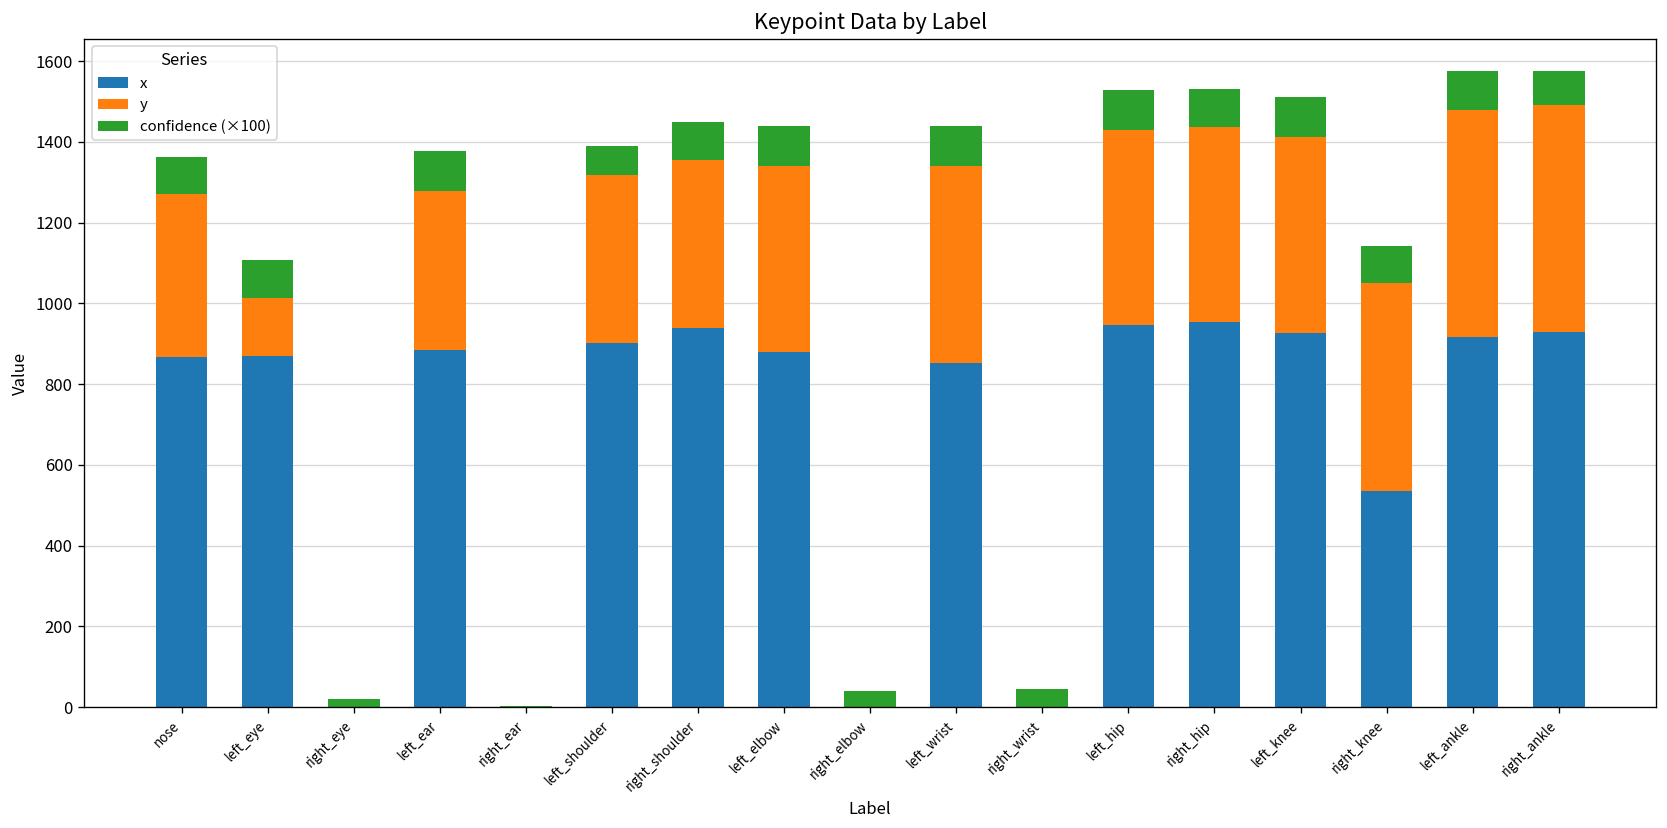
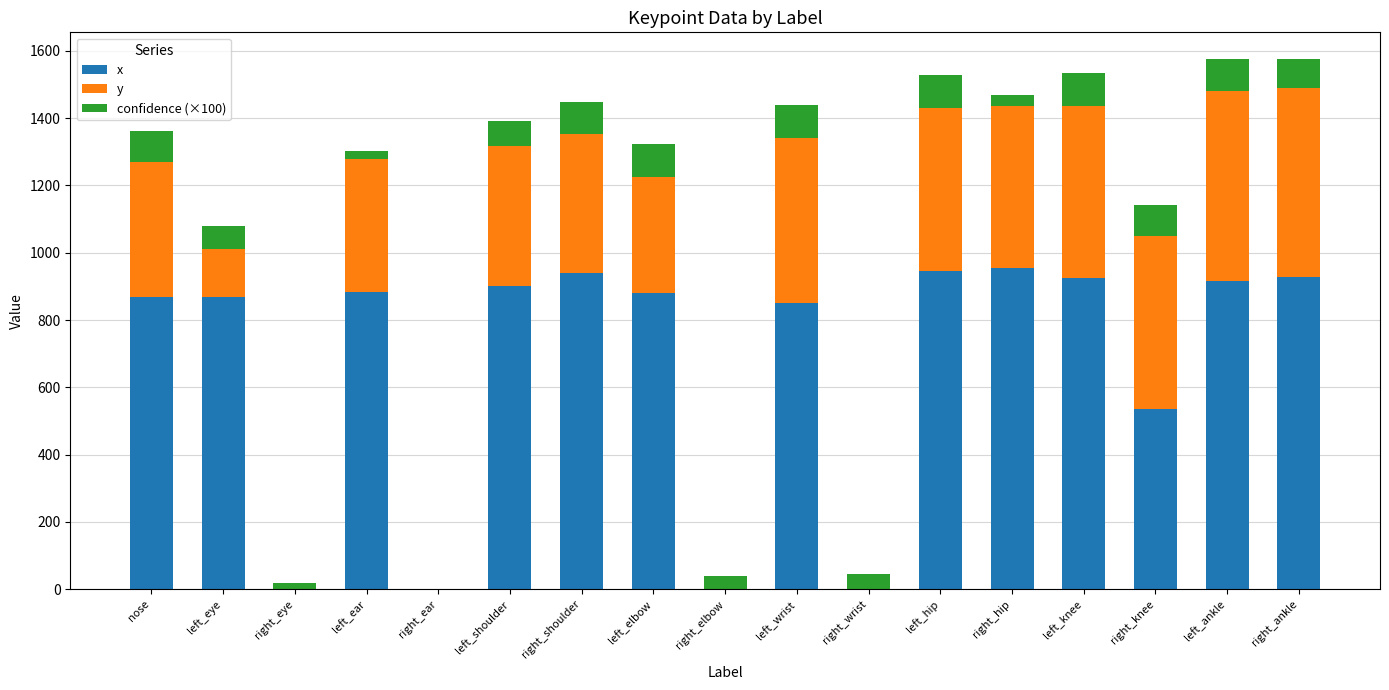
  {
    "x": {
      "nose": 870,
      "left_eye": 870,
      "right_eye": 0,
      "left_ear": 880,
      "right_ear": 0,
      "left_shoulder": 900,
      "right_shoulder": 940,
      "left_elbow": 880,
      "right_elbow": 0,
      "left_wrist": 850,
      "right_wrist": 0,
      "left_hip": 950,
      "right_hip": 950,
      "left_knee": 930,
      "right_knee": 540,
      "left_ankle": 920,
      "right_ankle": 930
    },
    "y": {
      "nose": 400,
      "left_eye": 140,
      "right_eye": 0,
      "left_ear": 390,
      "right_ear": 0,
      "left_shoulder": 420,
      "right_shoulder": 410,
-     "left_elbow": 460,
+     "left_elbow": 340,
      "right_elbow": 0,
      "left_wrist": 490,
      "right_wrist": 0,
      "left_hip": 480,
      "right_hip": 480,
-     "left_knee": 490,
+     "left_knee": 510,
      "right_knee": 510,
      "left_ankle": 560,
      "right_ankle": 560
    },
    "confidence (×100)": {
      "nose": 90,
-     "left_eye": 100,
+     "left_eye": 70,
      "right_eye": 20,
-     "left_ear": 100,
+     "left_ear": 30,
      "left_shoulder": 70,
      "right_shoulder": 90,
      "left_elbow": 100,
      "right_elbow": 40,
      "left_wrist": 100,
      "right_wrist": 50,
      "left_hip": 100,
-     "right_hip": 100,
+     "right_hip": 30,
      "left_knee": 100,
      "right_knee": 90,
      "left_ankle": 100,
      "right_ankle": 80
    }
  }
